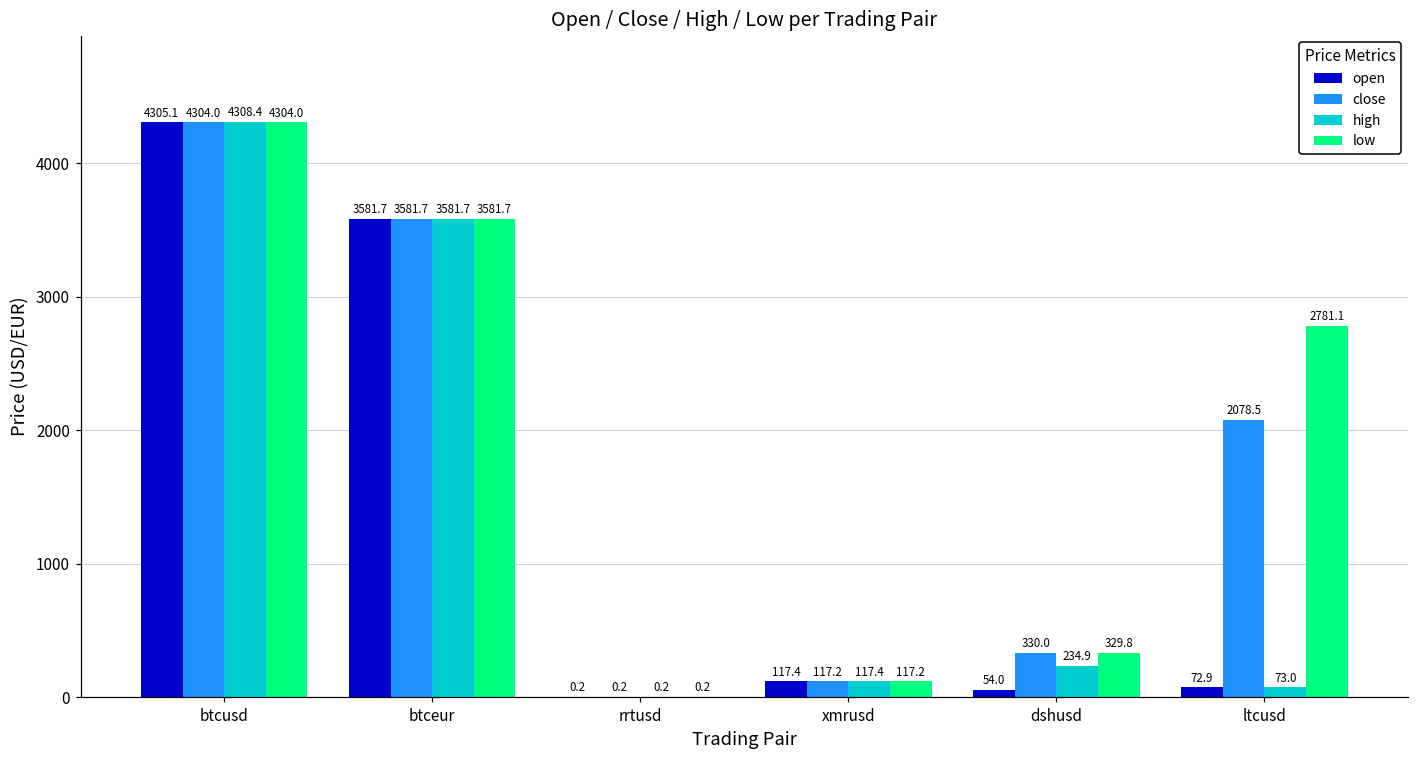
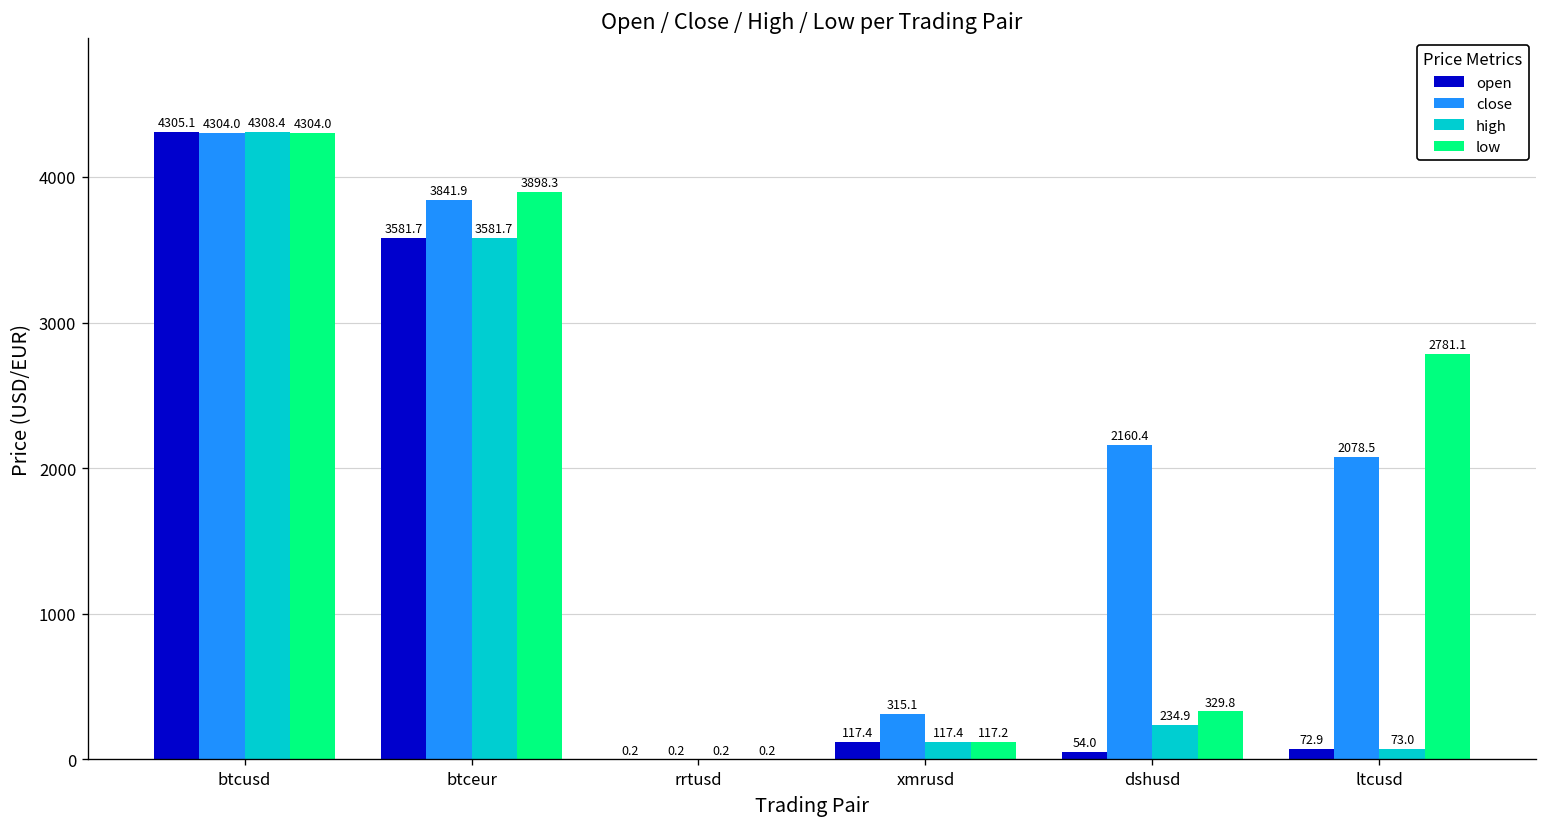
  {
    "open": {
      "btcusd": 4305.1,
      "btceur": 3581.7,
      "rrtusd": 0.2,
      "xmrusd": 117.4,
      "dshusd": 54.0,
      "ltcusd": 72.9
    },
    "close": {
      "btcusd": 4304.0,
-     "btceur": 3581.7,
+     "btceur": 3841.9,
      "rrtusd": 0.2,
-     "xmrusd": 117.2,
-     "dshusd": 330.0,
+     "xmrusd": 315.1,
+     "dshusd": 2160.4,
      "ltcusd": 2078.5
    },
    "high": {
      "btcusd": 4308.4,
      "btceur": 3581.7,
      "rrtusd": 0.2,
      "xmrusd": 117.4,
      "dshusd": 234.9,
      "ltcusd": 73.0
    },
    "low": {
      "btcusd": 4304.0,
-     "btceur": 3581.7,
+     "btceur": 3898.3,
      "rrtusd": 0.2,
      "xmrusd": 117.2,
      "dshusd": 329.8,
      "ltcusd": 2781.1
    }
  }
